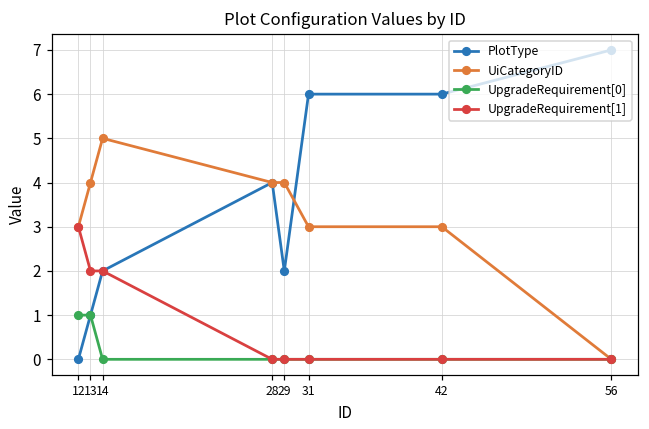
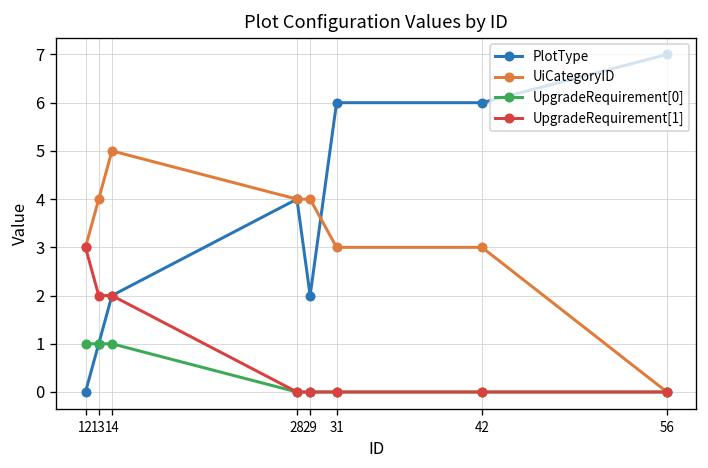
  {
    "PlotType": {
      "12": 0,
      "29": 2,
      "31": 6,
      "42": 6
    },
    "UpgradeRequirement[0]": {
      "12": 1,
-     "14": 0
+     "14": 1
    }
  }
